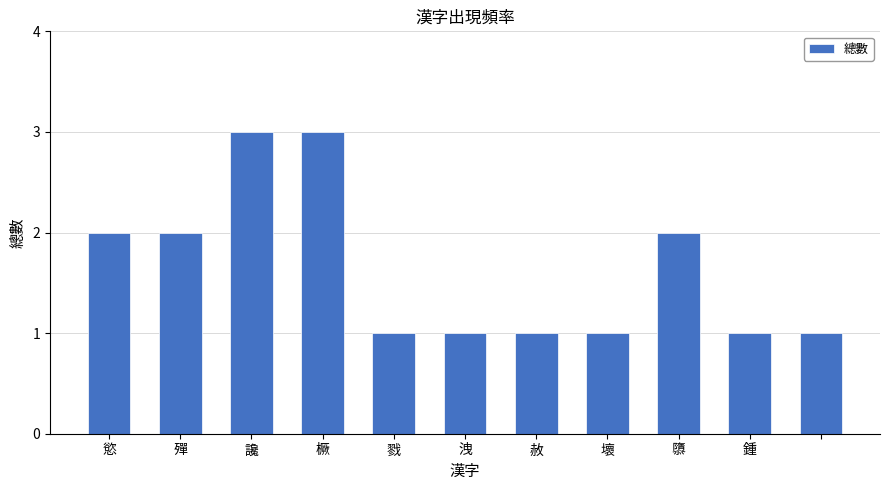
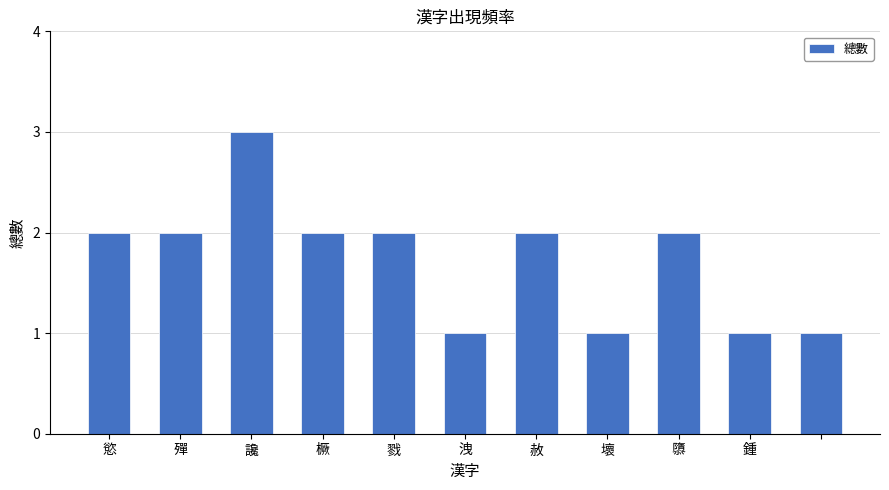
  {
    "慾": 2,
    "殫": 2,
    "讒": 3,
-   "橛": 3,
-   "戮": 1,
+   "橛": 2,
+   "戮": 2,
    "洩": 1,
-   "赦": 1,
+   "赦": 2,
    "壞": 1,
    "隳": 2,
    "鍾": 1
  }
